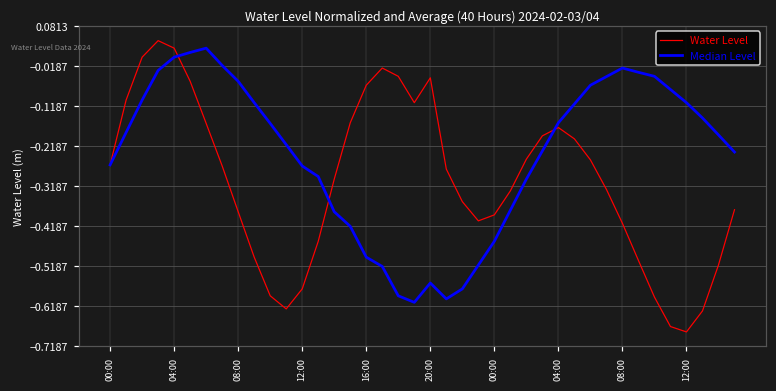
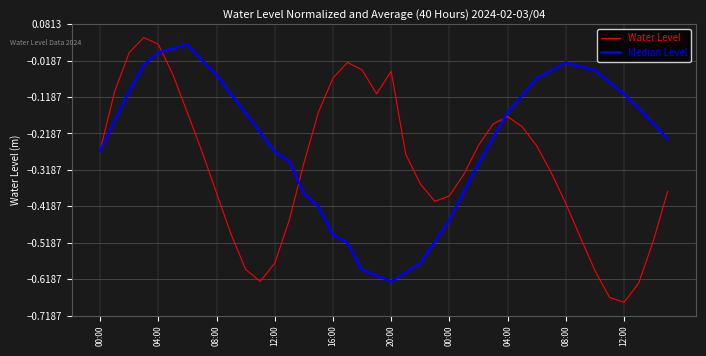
  {
    "Water Level": {
      "16:00": -0.07,
      "20:00": -0.05
    },
    "Median Level": {
      "16:00": -0.50,
-     "20:00": -0.56
+     "20:00": -0.62
    }
  }
